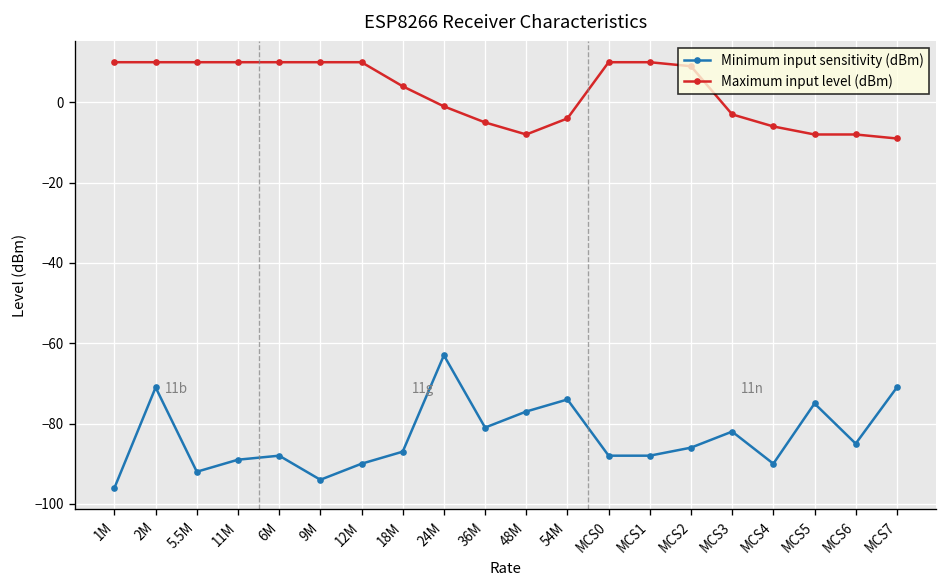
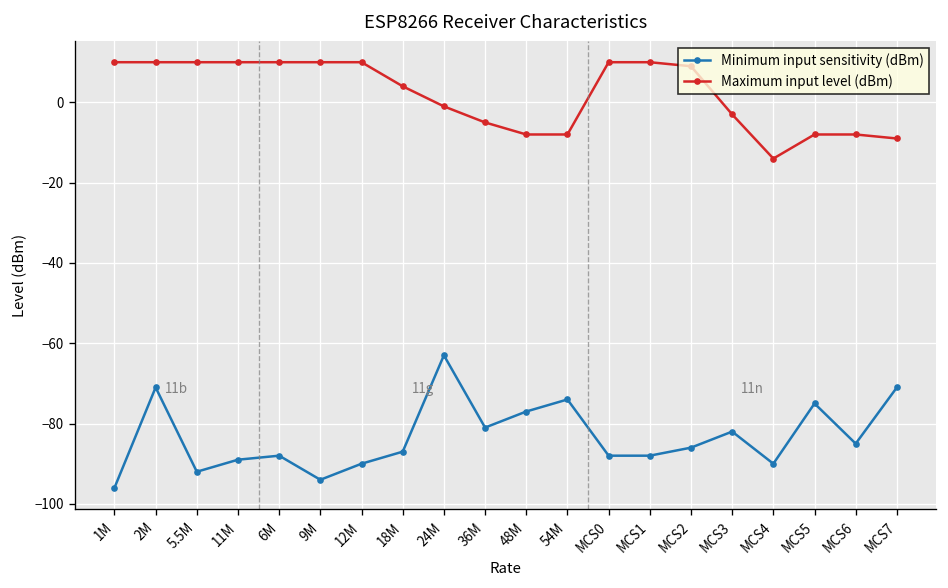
  {
    "Minimum input sensitivity (dBm)": {
      "1M": -96,
      "5.5M": -92,
      "11M": -89,
      "6M": -88,
      "9M": -94,
      "12M": -90,
      "18M": -87,
      "24M": -63,
      "36M": -81,
      "48M": -77,
      "54M": -74,
      "MCS0": -88,
      "MCS1": -88,
      "MCS2": -86,
      "MCS3": -82,
      "MCS4": -90,
      "MCS5": -75,
      "MCS6": -85,
      "MCS7": -71
    },
    "Maximum input level (dBm)": {
      "1M": 10,
      "2M": 10,
      "5.5M": 10,
      "11M": 10,
      "6M": 10,
      "9M": 10,
      "12M": 10,
      "18M": 4,
      "24M": -1,
      "36M": -5,
      "48M": -8,
-     "54M": -4,
+     "54M": -8,
      "MCS0": 10,
      "MCS1": 10,
      "MCS3": -3,
-     "MCS4": -6,
+     "MCS4": -14,
      "MCS5": -8,
      "MCS6": -8,
      "MCS7": -9
    }
  }
